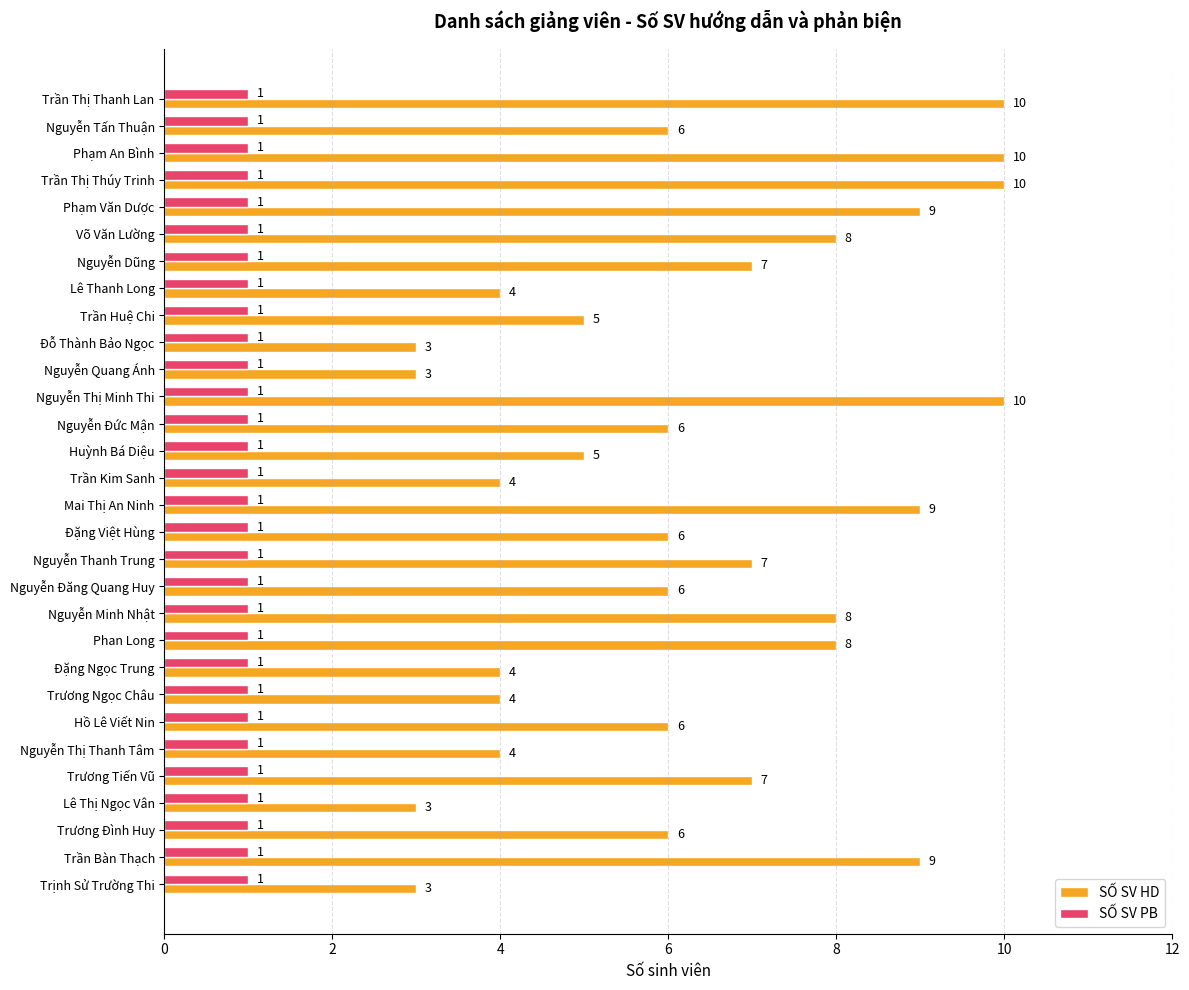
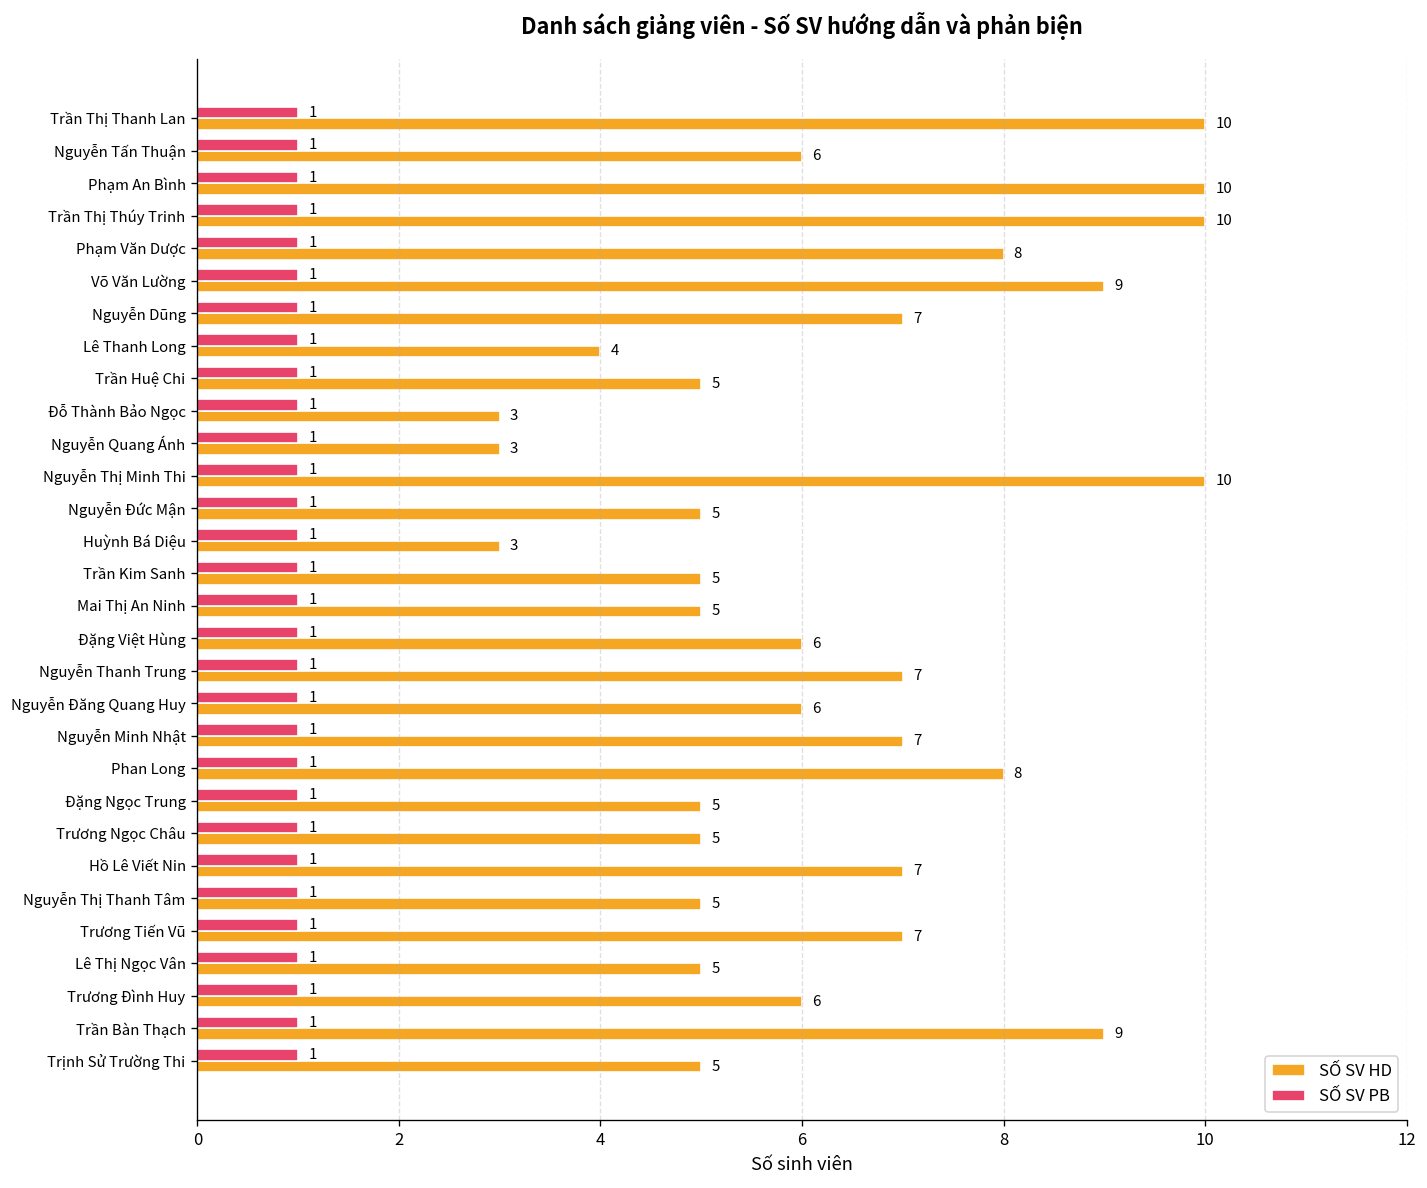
  {
    "SỐ SV HD": {
      "Trần Thị Thanh Lan": 10,
      "Nguyễn Tấn Thuận": 6,
      "Phạm An Bình": 10,
      "Trần Thị Thúy Trinh": 10,
-     "Phạm Văn Dược": 9,
-     "Võ Văn Lường": 8,
+     "Phạm Văn Dược": 8,
+     "Võ Văn Lường": 9,
      "Nguyễn Dũng": 7,
      "Lê Thanh Long": 4,
      "Trần Huệ Chi": 5,
      "Đỗ Thành Bảo Ngọc": 3,
      "Nguyễn Quang Ánh": 3,
      "Nguyễn Thị Minh Thi": 10,
-     "Nguyễn Đức Mận": 6,
-     "Huỳnh Bá Diệu": 5,
-     "Trần Kim Sanh": 4,
-     "Mai Thị An Ninh": 9,
+     "Nguyễn Đức Mận": 5,
+     "Huỳnh Bá Diệu": 3,
+     "Trần Kim Sanh": 5,
+     "Mai Thị An Ninh": 5,
      "Đặng Việt Hùng": 6,
      "Nguyễn Thanh Trung": 7,
      "Nguyễn Đăng Quang Huy": 6,
-     "Nguyễn Minh Nhật": 8,
+     "Nguyễn Minh Nhật": 7,
      "Phan Long": 8,
-     "Đặng Ngọc Trung": 4,
-     "Trương Ngọc Châu": 4,
-     "Hồ Lê Viết Nin": 6,
-     "Nguyễn Thị Thanh Tâm": 4,
+     "Đặng Ngọc Trung": 5,
+     "Trương Ngọc Châu": 5,
+     "Hồ Lê Viết Nin": 7,
+     "Nguyễn Thị Thanh Tâm": 5,
      "Trương Tiến Vũ": 7,
-     "Lê Thị Ngọc Vân": 3,
+     "Lê Thị Ngọc Vân": 5,
      "Trương Đình Huy": 6,
      "Trần Bàn Thạch": 9,
-     "Trịnh Sử Trường Thi": 3
+     "Trịnh Sử Trường Thi": 5
    },
    "SỐ SV PB": {
      "Trần Thị Thanh Lan": 1,
      "Nguyễn Tấn Thuận": 1,
      "Phạm An Bình": 1,
      "Trần Thị Thúy Trinh": 1,
      "Phạm Văn Dược": 1,
      "Võ Văn Lường": 1,
      "Nguyễn Dũng": 1,
      "Lê Thanh Long": 1,
      "Trần Huệ Chi": 1,
      "Đỗ Thành Bảo Ngọc": 1,
      "Nguyễn Quang Ánh": 1,
      "Nguyễn Thị Minh Thi": 1,
      "Nguyễn Đức Mận": 1,
      "Huỳnh Bá Diệu": 1,
      "Trần Kim Sanh": 1,
      "Mai Thị An Ninh": 1,
      "Đặng Việt Hùng": 1,
      "Nguyễn Thanh Trung": 1,
      "Nguyễn Đăng Quang Huy": 1,
      "Nguyễn Minh Nhật": 1,
      "Phan Long": 1,
      "Đặng Ngọc Trung": 1,
      "Trương Ngọc Châu": 1,
      "Hồ Lê Viết Nin": 1,
      "Nguyễn Thị Thanh Tâm": 1,
      "Trương Tiến Vũ": 1,
      "Lê Thị Ngọc Vân": 1,
      "Trương Đình Huy": 1,
      "Trần Bàn Thạch": 1,
      "Trịnh Sử Trường Thi": 1
    }
  }
